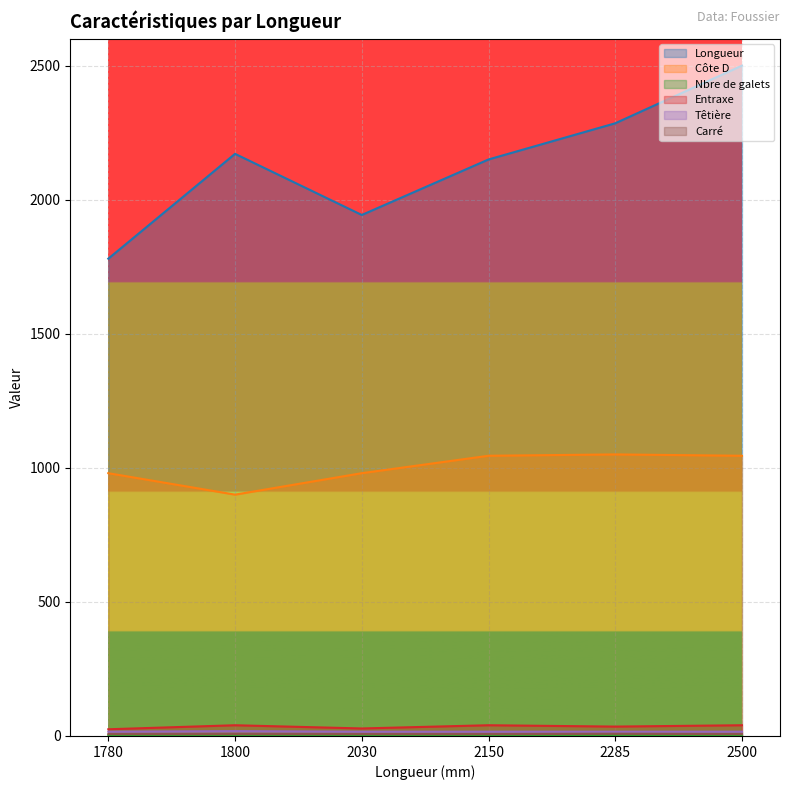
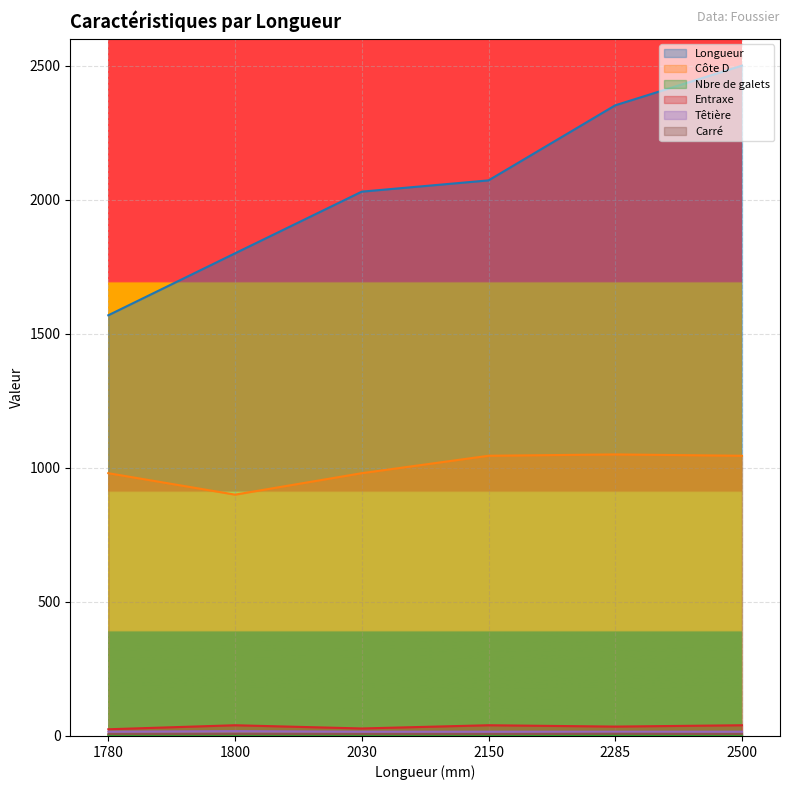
  {
    "Longueur": {
-     "1780": 1780,
-     "1800": 2170,
-     "2030": 1940,
-     "2150": 2150,
-     "2285": 2290
+     "1780": 1570,
+     "1800": 1800,
+     "2030": 2030,
+     "2150": 2070,
+     "2285": 2350
    },
    "Têtière": {
      "1800": 20
    }
  }
